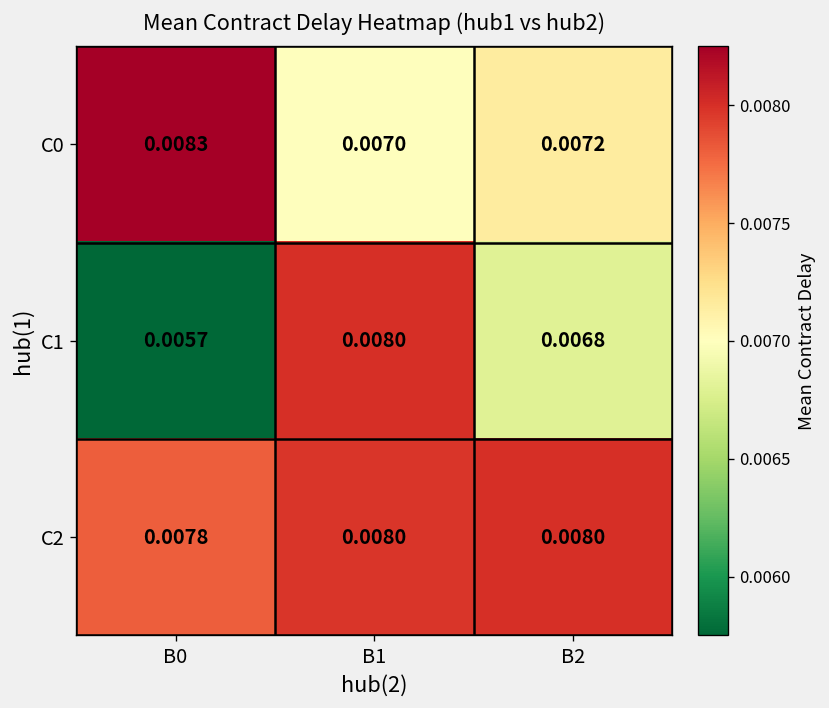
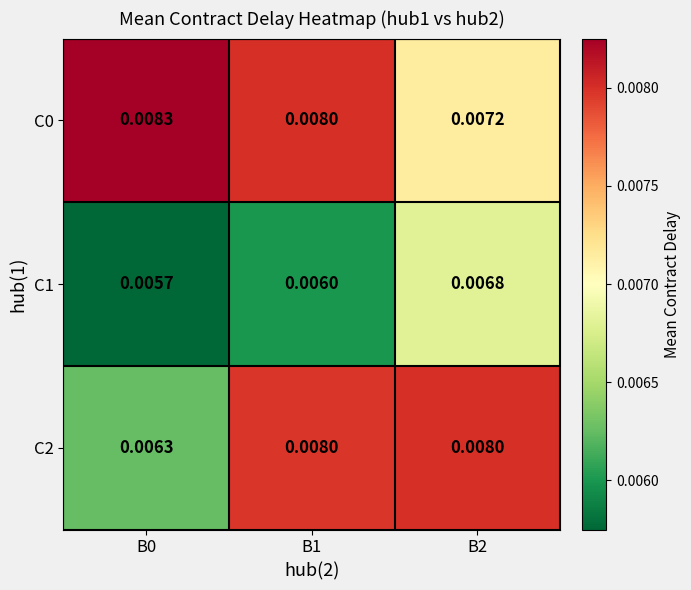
  {
    "C0": {
      "B0": 0.0083,
-     "B1": 0.0070,
+     "B1": 0.0080,
      "B2": 0.0072
    },
    "C1": {
      "B0": 0.0057,
-     "B1": 0.0080,
+     "B1": 0.0060,
      "B2": 0.0068
    },
    "C2": {
-     "B0": 0.0078,
+     "B0": 0.0063,
      "B1": 0.0080,
      "B2": 0.0080
    }
  }
